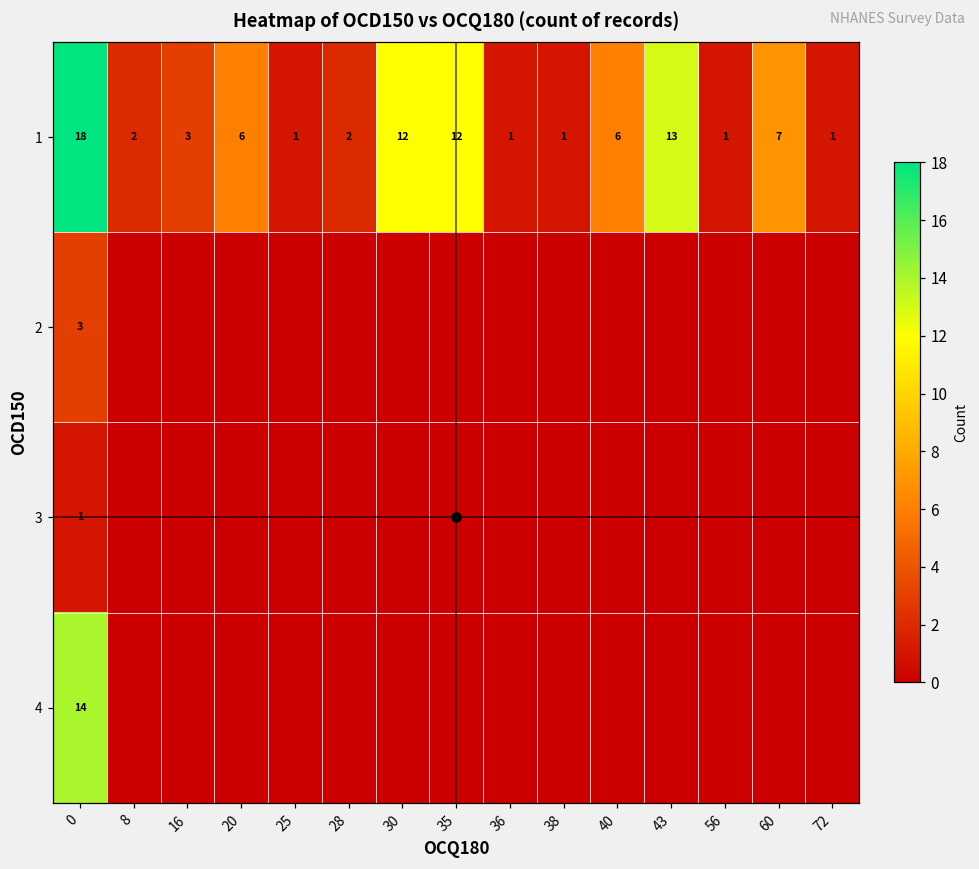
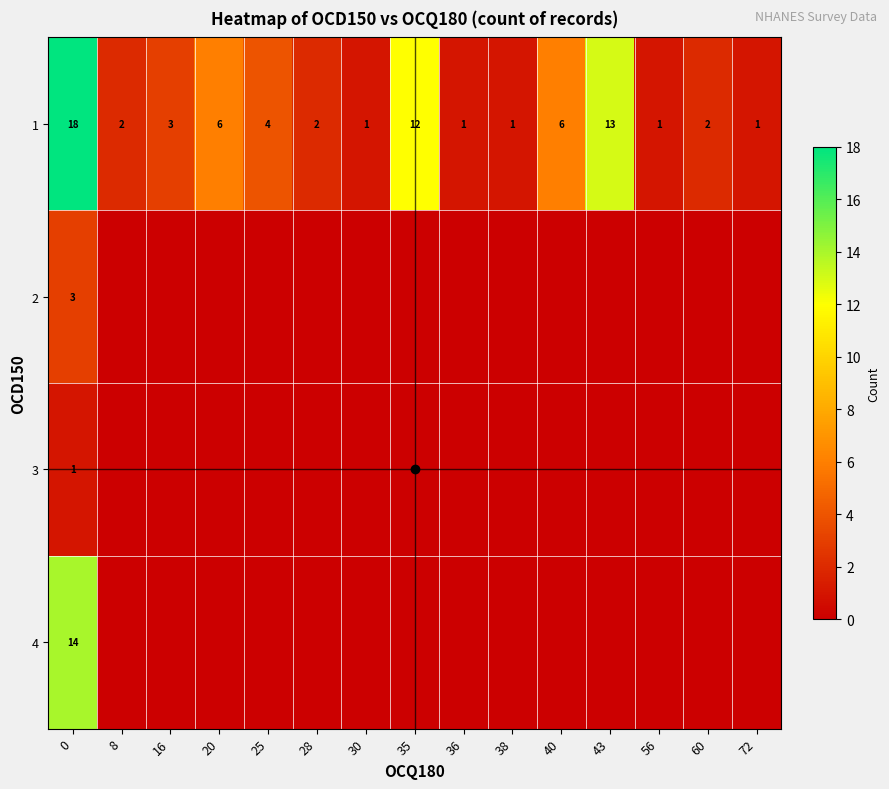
  {
    "1": {
      "0": 18,
      "8": 2,
      "16": 3,
      "20": 6,
-     "25": 1,
+     "25": 4,
      "28": 2,
-     "30": 12,
+     "30": 1,
      "35": 12,
      "36": 1,
      "38": 1,
      "40": 6,
      "43": 13,
      "56": 1,
-     "60": 7,
+     "60": 2,
      "72": 1
    },
    "2": {
      "0": 3
    },
    "3": {
      "0": 1
    },
    "4": {
      "0": 14
    }
  }
